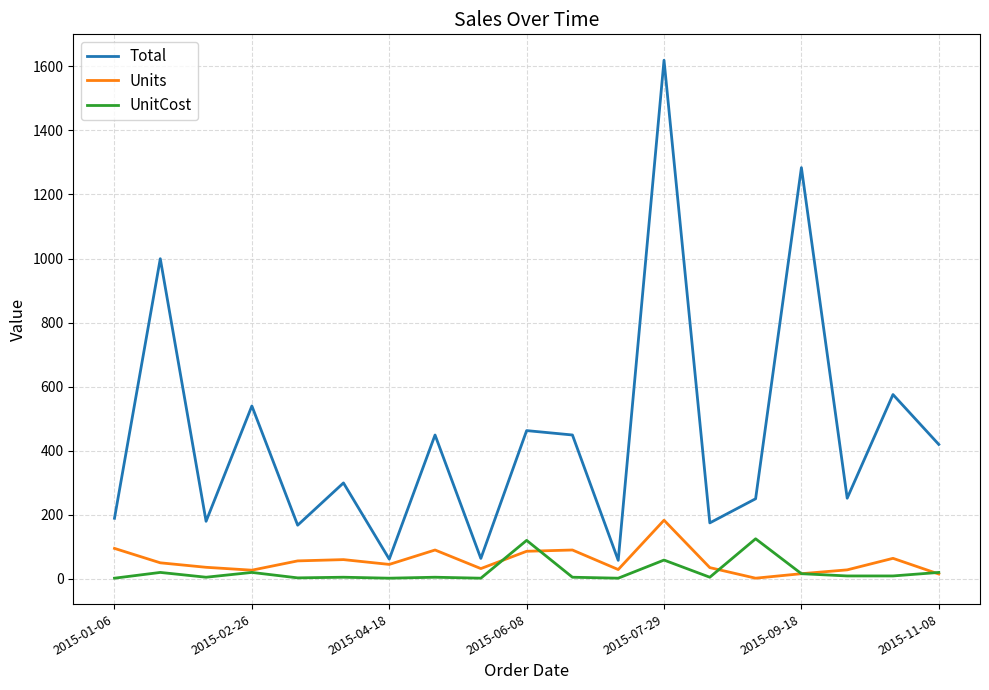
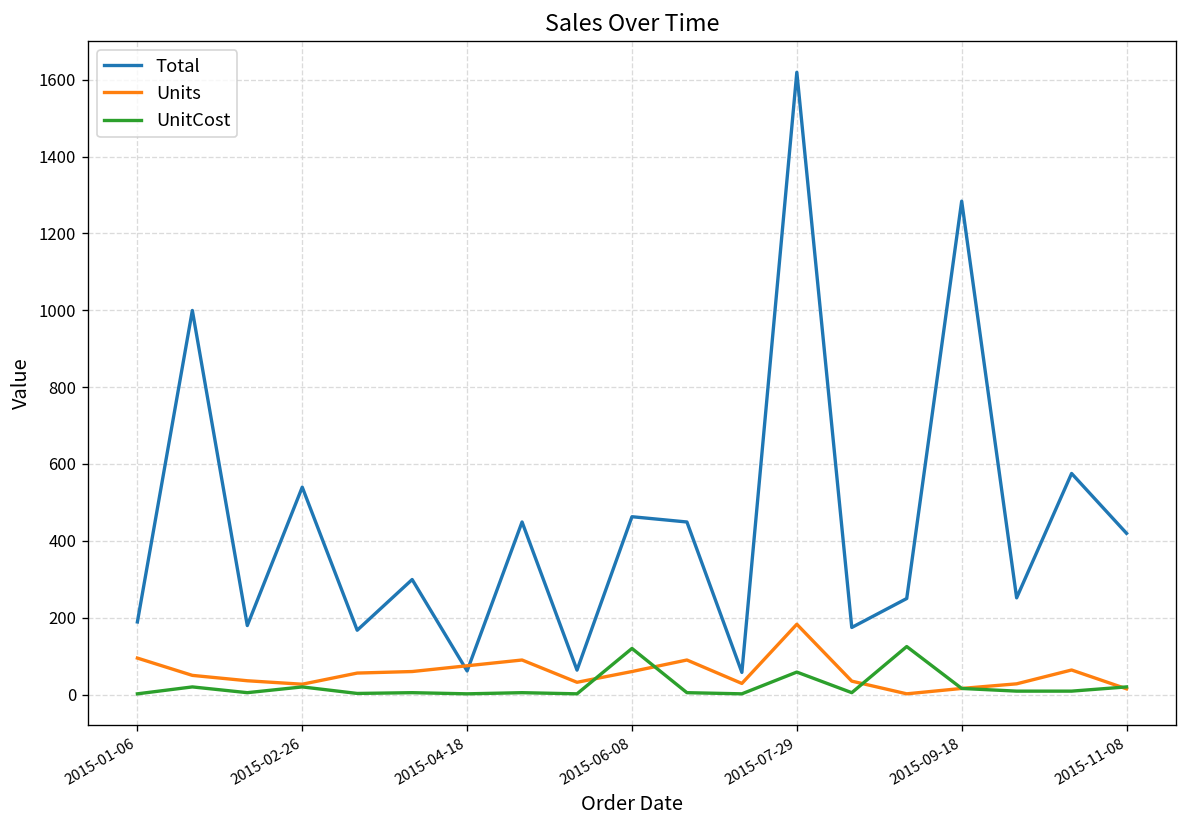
  {
    "Total": {
      "2015-01-06": 190,
      "2015-02-26": 540,
      "2015-04-18": 60,
      "2015-06-08": 460,
      "2015-07-29": 1620,
      "2015-09-18": 1280,
      "2015-11-08": 420
    },
    "Units": {
      "2015-01-06": 100,
-     "2015-04-18": 50,
-     "2015-06-08": 90,
+     "2015-04-18": 80,
+     "2015-06-08": 60,
      "2015-07-29": 180
    },
    "UnitCost": {
      "2015-01-06": 0,
      "2015-04-18": 0,
      "2015-06-08": 120,
      "2015-07-29": 60
    }
  }
